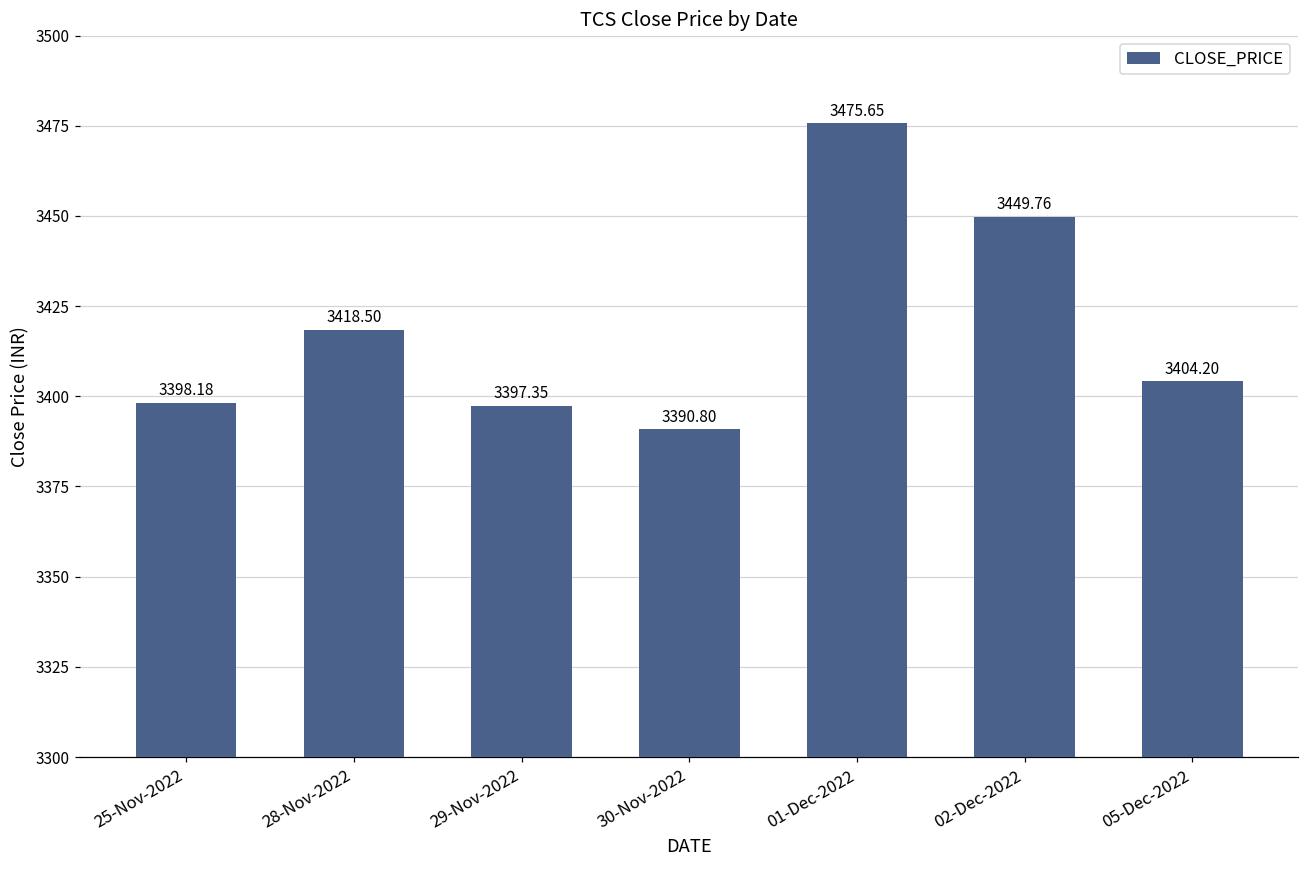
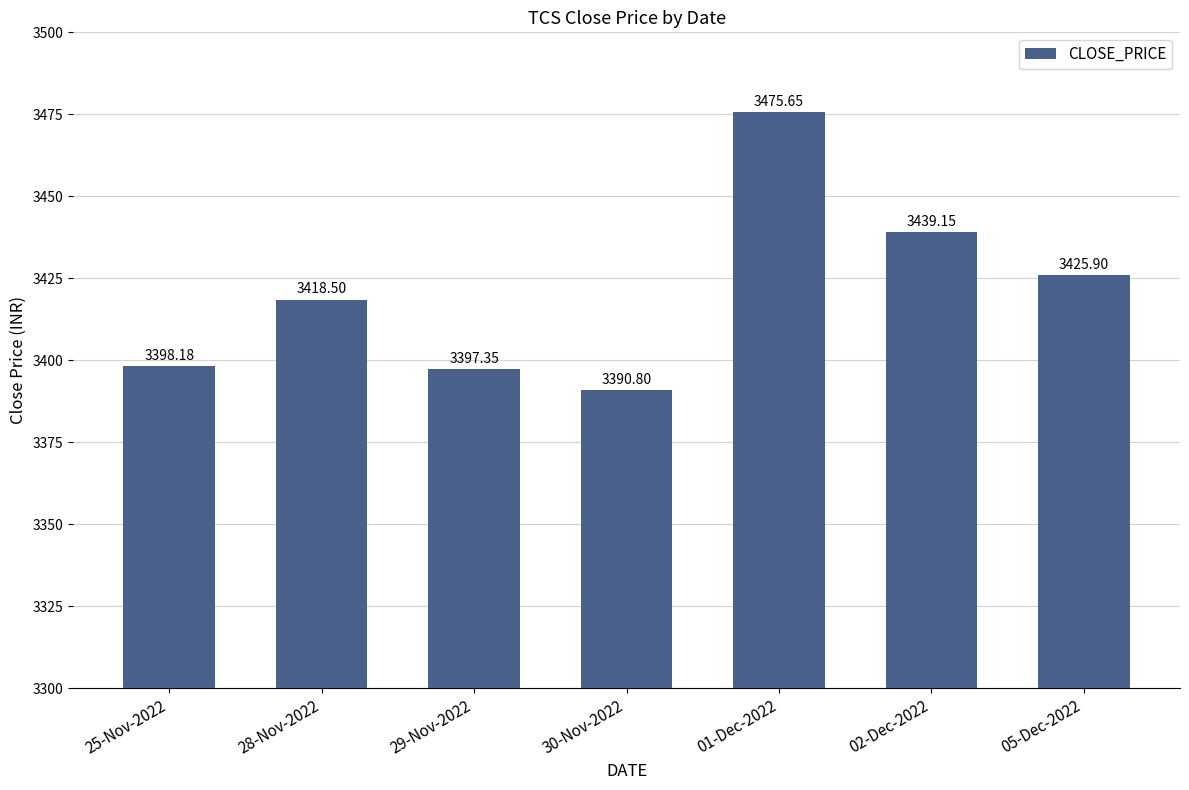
  {
    "25-Nov-2022": 3398.18,
    "28-Nov-2022": 3418.50,
    "29-Nov-2022": 3397.35,
    "30-Nov-2022": 3390.80,
    "01-Dec-2022": 3475.65,
-   "02-Dec-2022": 3449.76,
-   "05-Dec-2022": 3404.20
+   "02-Dec-2022": 3439.15,
+   "05-Dec-2022": 3425.90
  }
